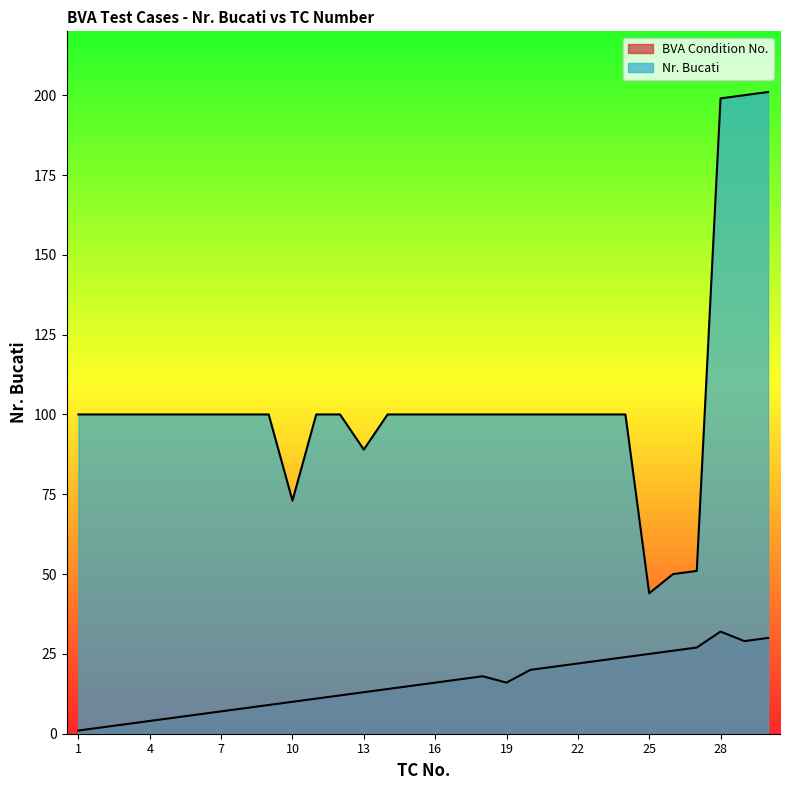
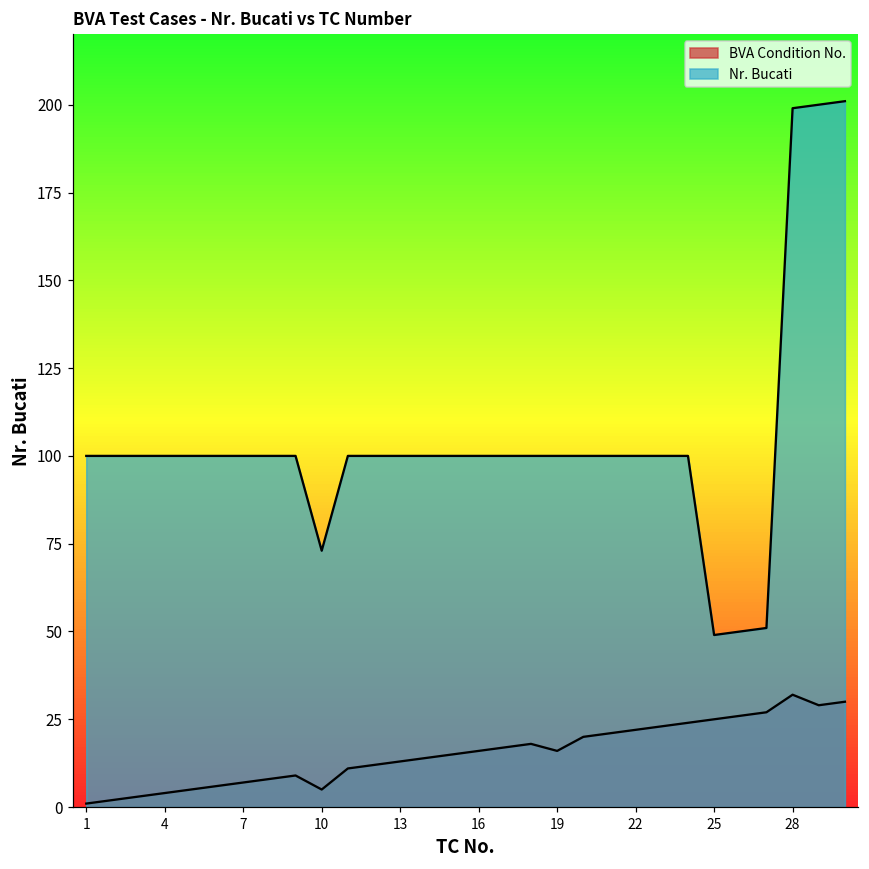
  {
    "BVA Condition No.": {
      "1": 1,
      "4": 4,
      "7": 7,
-     "10": 10,
+     "10": 5,
      "13": 13,
      "16": 16,
      "19": 16,
      "22": 22,
      "25": 25,
      "28": 32
    },
    "Nr. Bucati": {
      "1": 100,
      "4": 100,
      "7": 100,
      "10": 73,
-     "13": 89,
+     "13": 100,
      "16": 100,
      "19": 100,
      "22": 100,
-     "25": 44,
+     "25": 49,
      "28": 199
    }
  }
